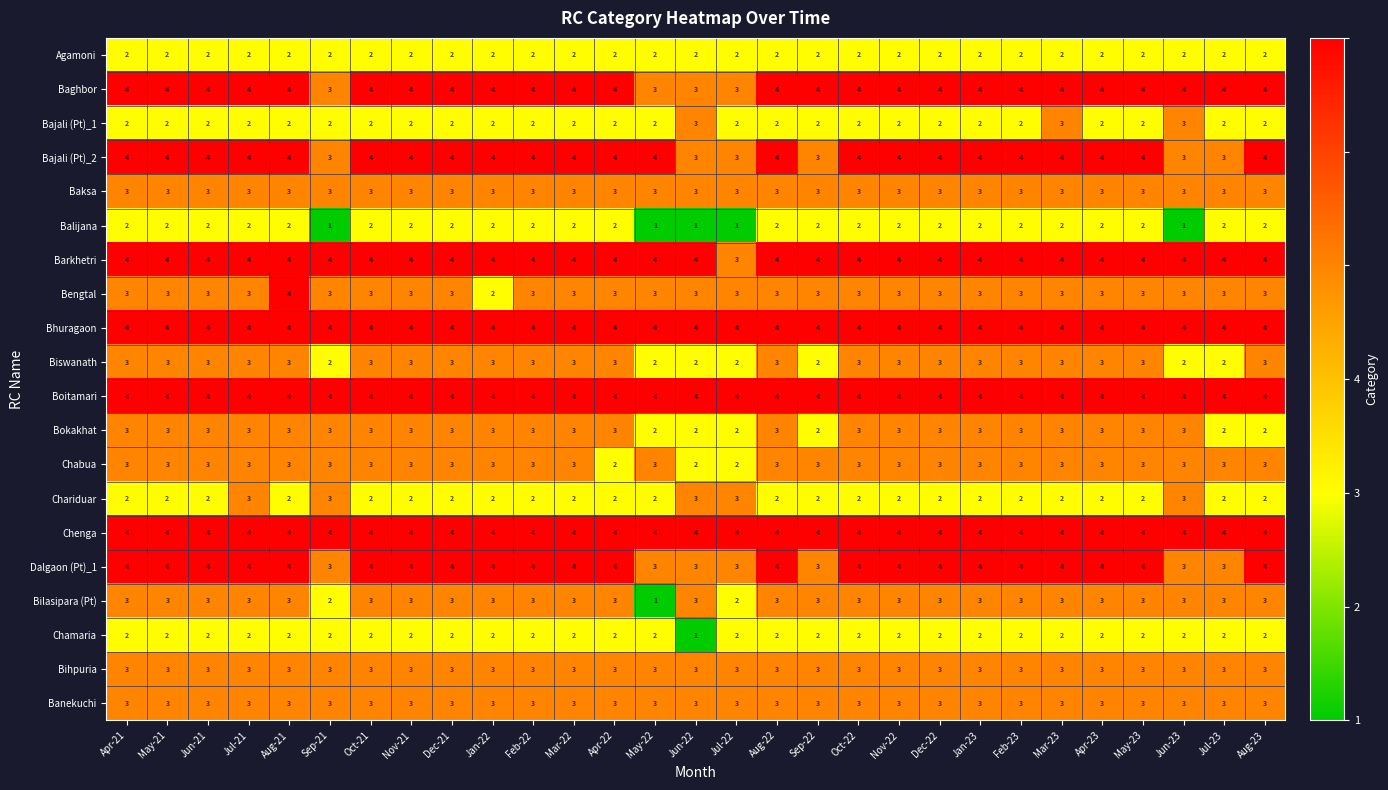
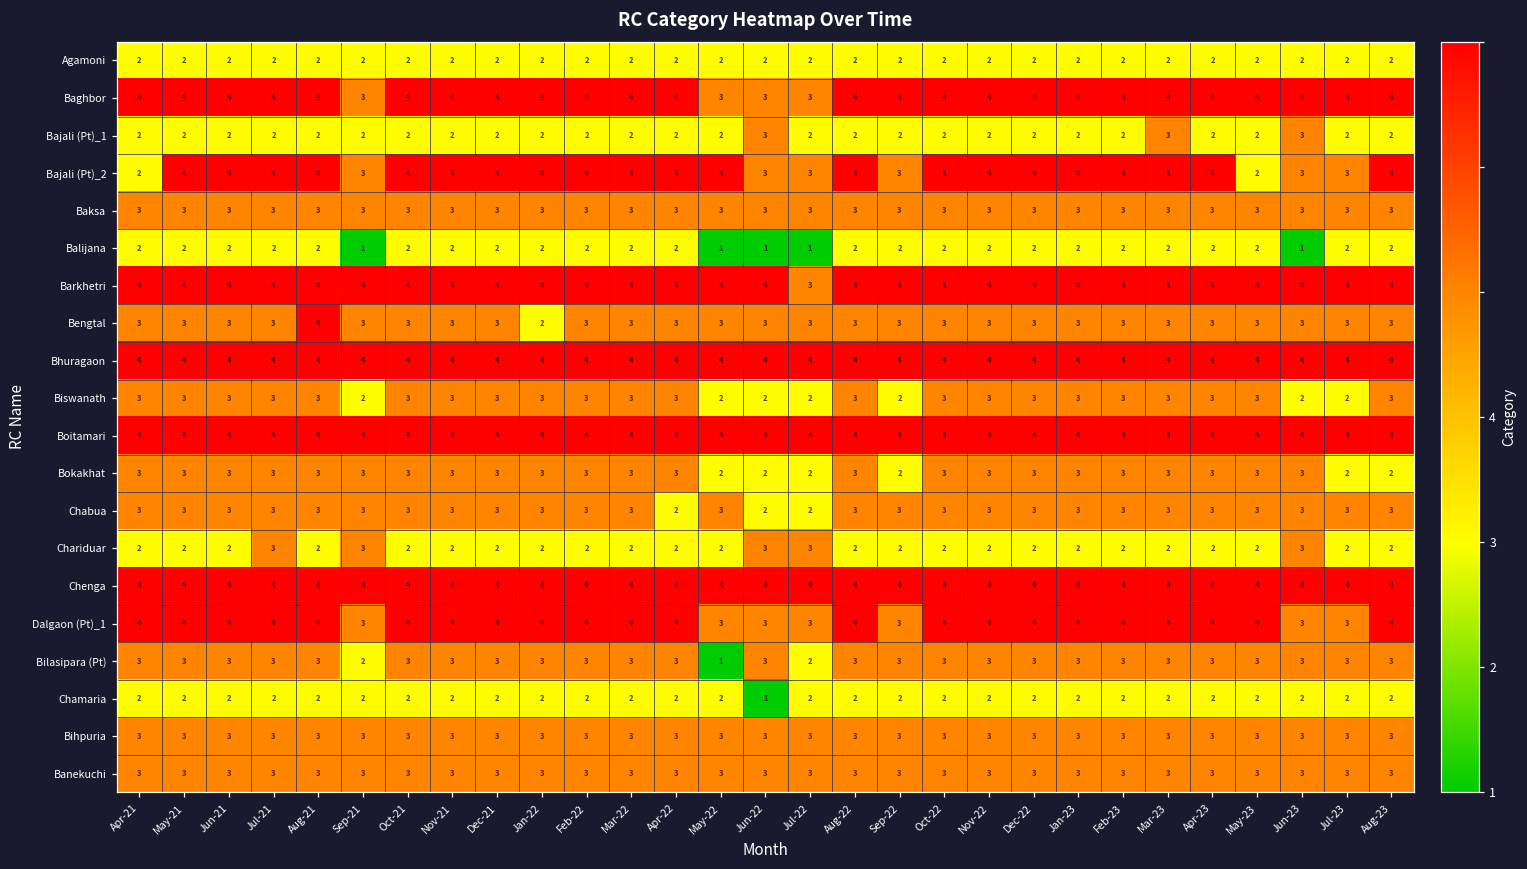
  {
    "Bajali (Pt)_2": {
-     "Apr-21": 4,
+     "Apr-21": 2,
      "May-21": 4,
      "Jun-21": 4,
      "Jul-21": 4,
      "Aug-21": 4,
      "Sep-21": 3,
      "Oct-21": 4,
      "Nov-21": 4,
      "Dec-21": 4,
      "Jan-22": 4,
      "Feb-22": 4,
      "Mar-22": 4,
      "Apr-22": 4,
      "May-22": 4,
      "Jun-22": 3,
      "Jul-22": 3,
      "Aug-22": 4,
      "Sep-22": 3,
      "Oct-22": 4,
      "Nov-22": 4,
      "Dec-22": 4,
      "Jan-23": 4,
      "Feb-23": 4,
      "Mar-23": 4,
      "Apr-23": 4,
-     "May-23": 4,
+     "May-23": 2,
      "Jun-23": 3,
      "Jul-23": 3,
      "Aug-23": 4
    }
  }
